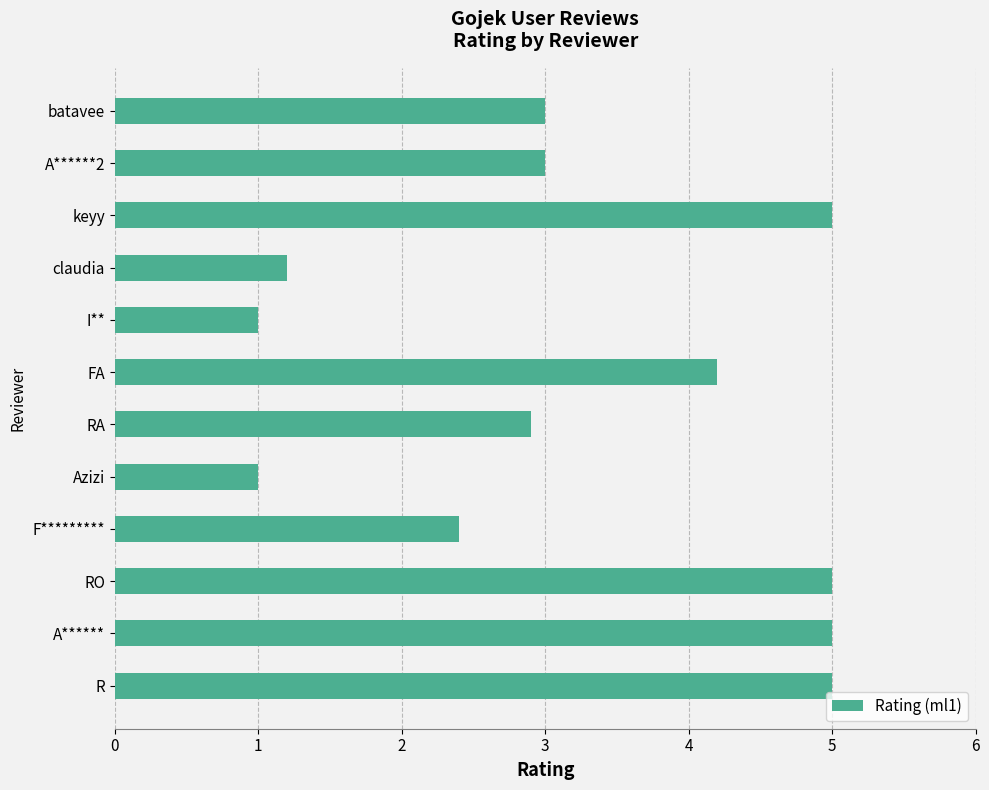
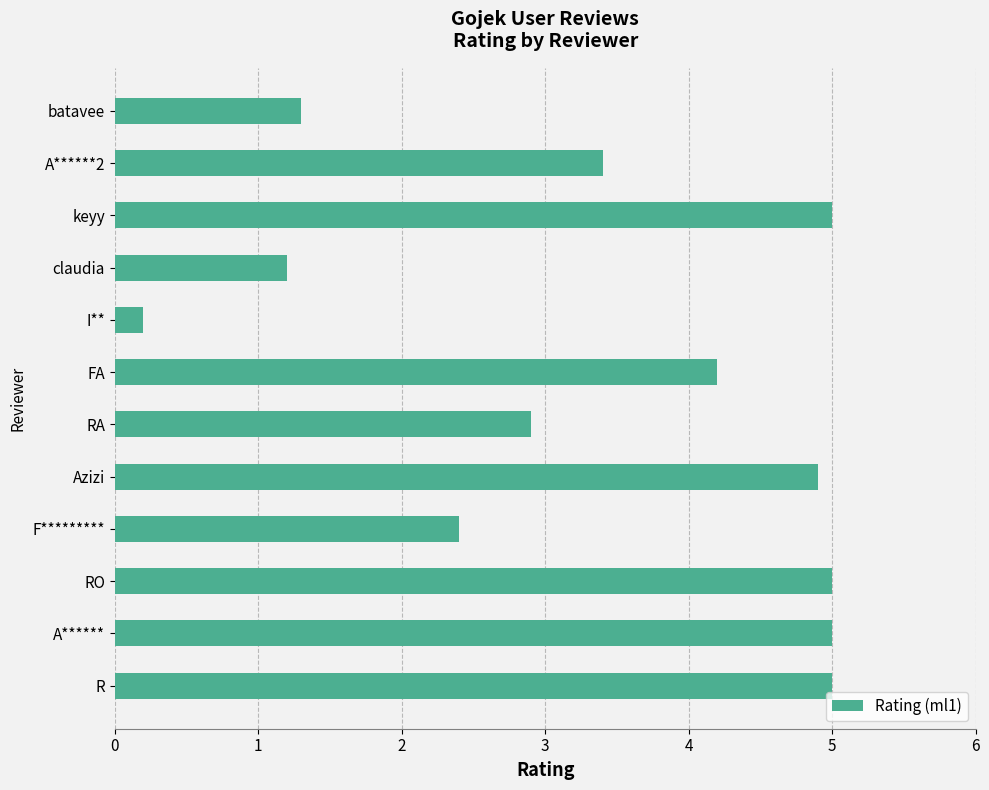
  {
-   "batavee": 3.0,
-   "A******2": 3.0,
+   "batavee": 1.3,
+   "A******2": 3.4,
    "keyy": 5.0,
    "claudia": 1.2,
-   "I**": 1.0,
+   "I**": 0.2,
    "FA": 4.2,
    "RA": 2.9,
-   "Azizi": 1.0,
+   "Azizi": 4.9,
    "F*********": 2.4,
    "RO": 5.0,
    "A******": 5.0,
    "R": 5.0
  }
